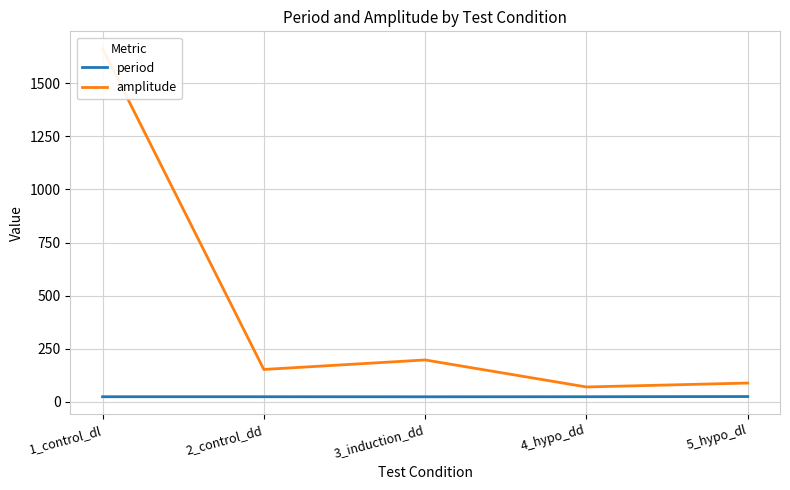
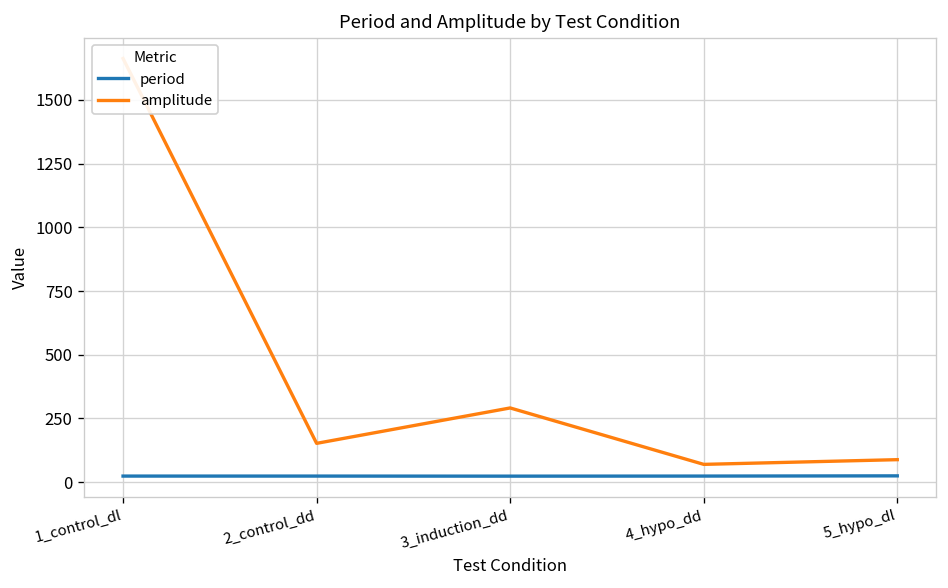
  {
    "period": {
      "1_control_dl": 20,
      "2_control_dd": 20,
      "3_induction_dd": 20,
      "4_hypo_dd": 20,
      "5_hypo_dl": 20
    },
    "amplitude": {
      "2_control_dd": 150,
-     "3_induction_dd": 200,
+     "3_induction_dd": 290,
      "4_hypo_dd": 70,
      "5_hypo_dl": 90
    }
  }
